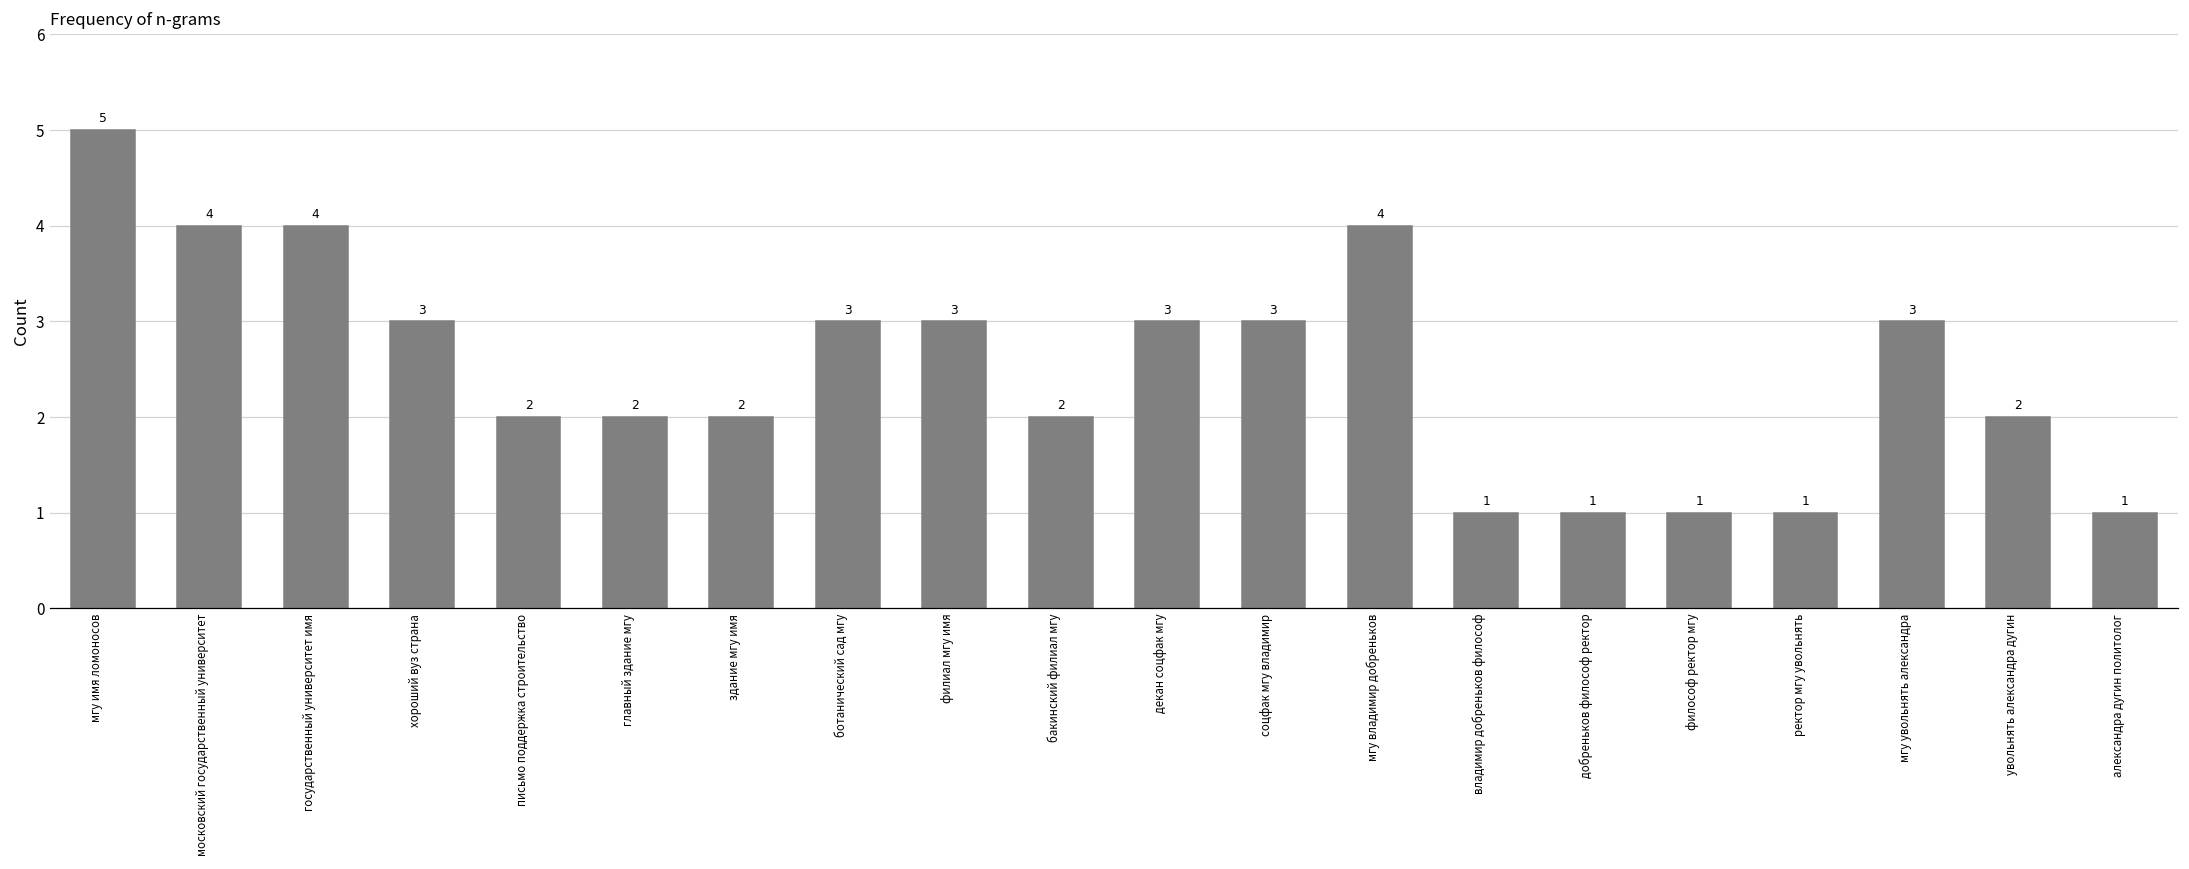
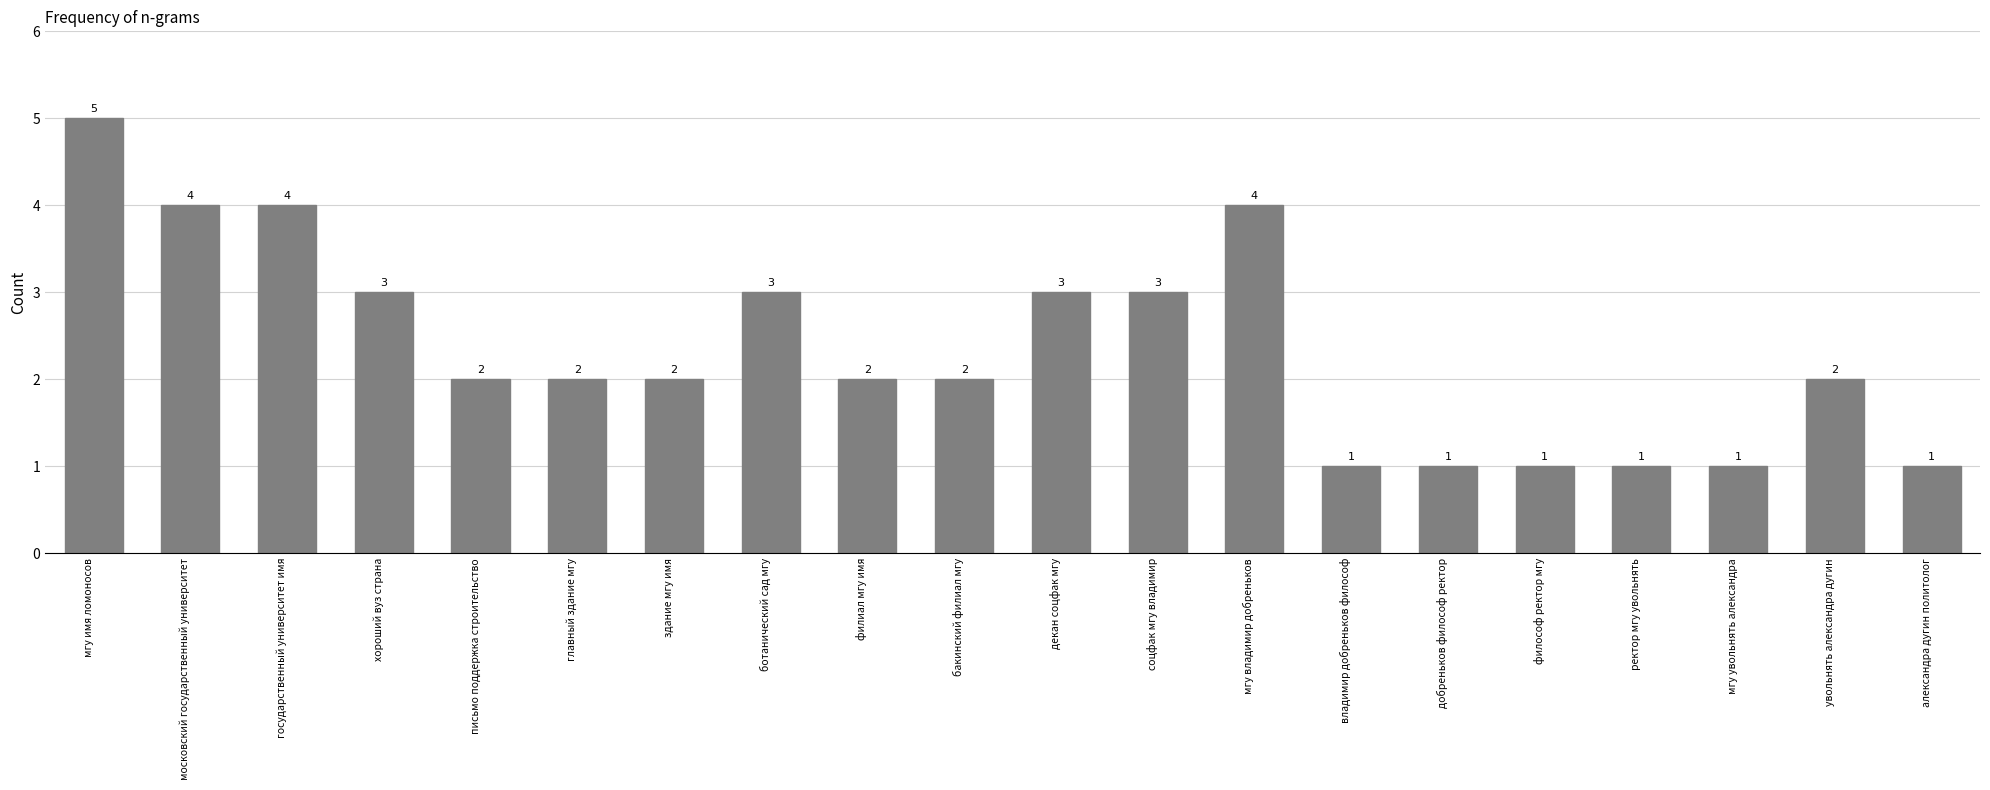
  {
    "мгу имя ломоносов": 5,
    "московский государственный университет": 4,
    "государственный университет имя": 4,
    "хороший вуз страна": 3,
    "письмо поддержка строительство": 2,
    "главный здание мгу": 2,
    "здание мгу имя": 2,
    "ботанический сад мгу": 3,
-   "филиал мгу имя": 3,
+   "филиал мгу имя": 2,
    "бакинский филиал мгу": 2,
    "декан соцфак мгу": 3,
    "соцфак мгу владимир": 3,
    "мгу владимир добреньков": 4,
    "владимир добреньков философ": 1,
    "добреньков философ ректор": 1,
    "философ ректор мгу": 1,
    "ректор мгу увольнять": 1,
-   "мгу увольнять александра": 3,
+   "мгу увольнять александра": 1,
    "увольнять александра дугин": 2,
    "александра дугин политолог": 1
  }
